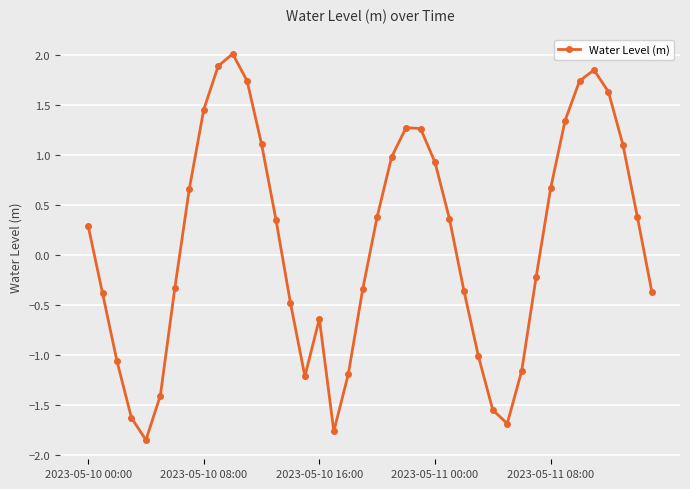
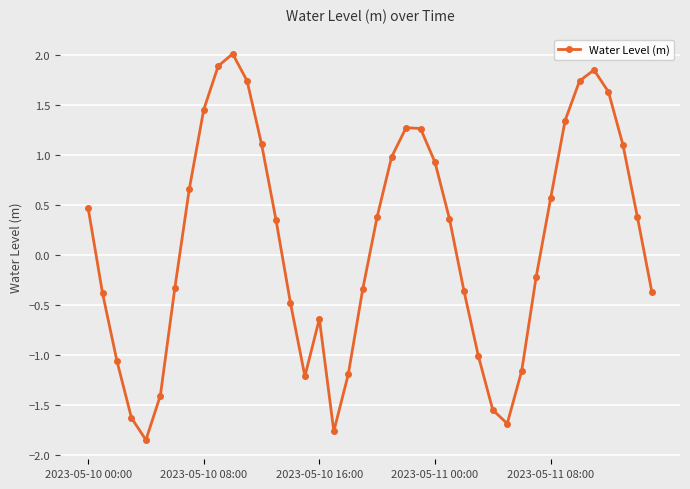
  {
-   "2023-05-10 00:00": 0.3,
+   "2023-05-10 00:00": 0.5,
    "2023-05-10 08:00": 1.5,
    "2023-05-10 16:00": -0.6,
    "2023-05-11 00:00": 0.9,
-   "2023-05-11 08:00": 0.7
+   "2023-05-11 08:00": 0.6
  }
